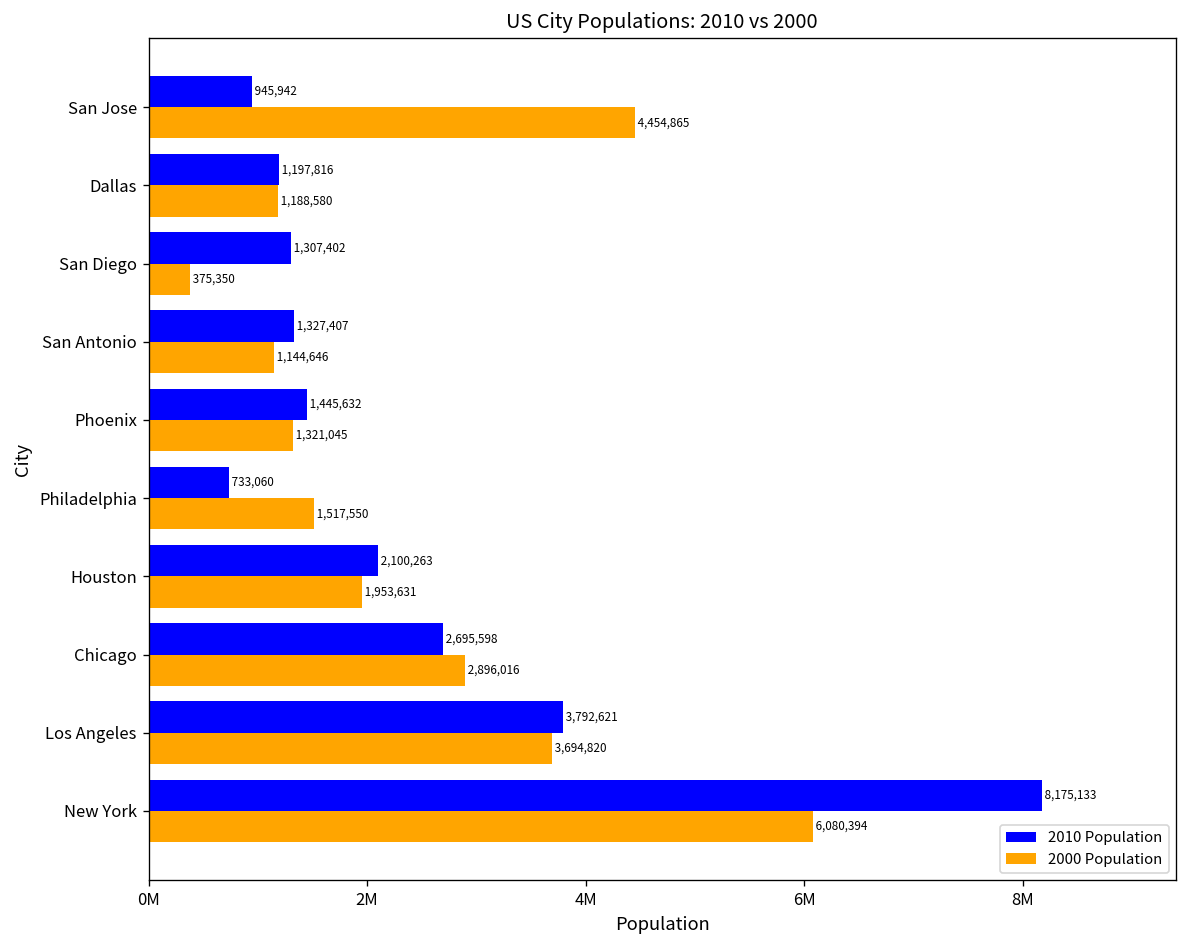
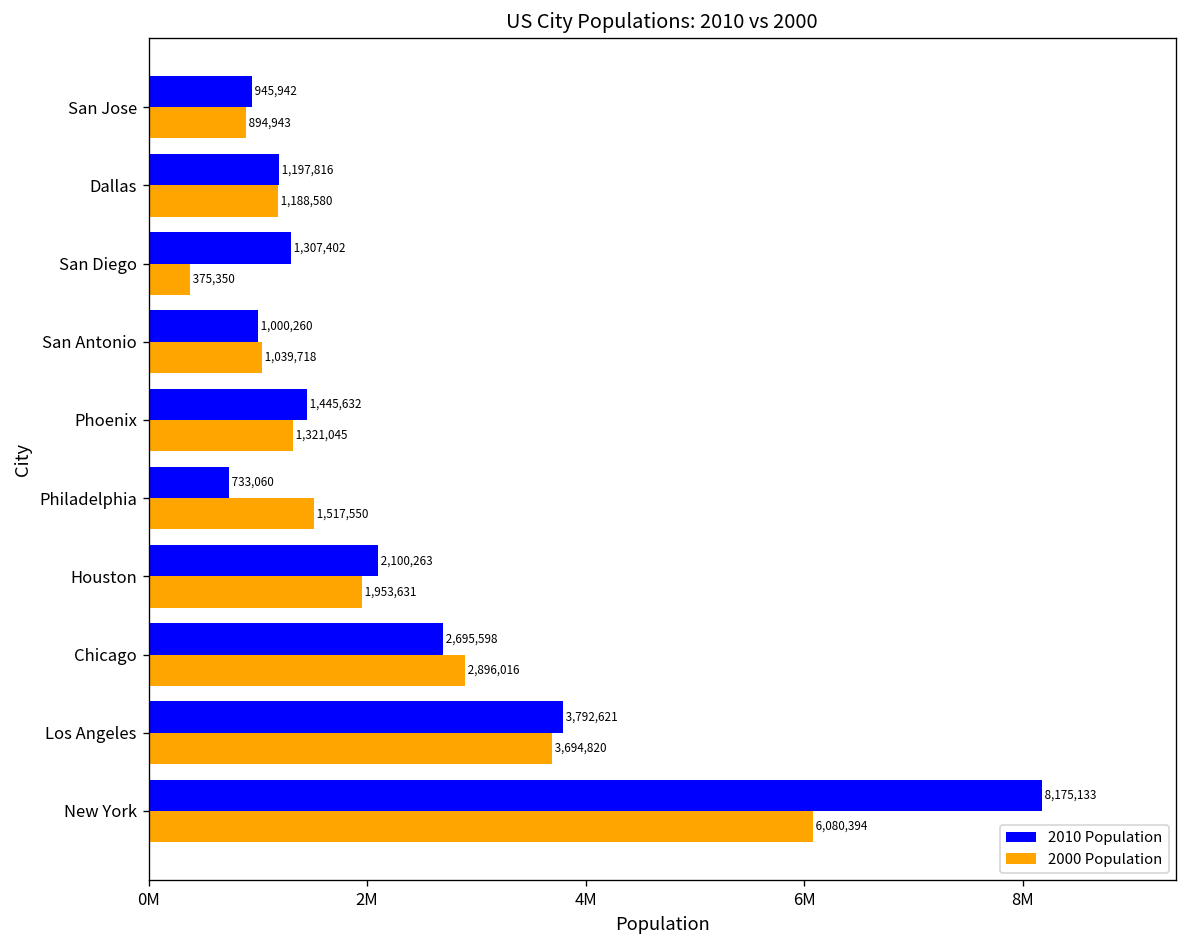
  {
    "2010 Population": {
      "San Jose": "945,942",
      "Dallas": "1,197,816",
      "San Diego": "1,307,402",
-     "San Antonio": "1,327,407",
+     "San Antonio": "1,000,260",
      "Phoenix": "1,445,632",
      "Philadelphia": "733,060",
      "Houston": "2,100,263",
      "Chicago": "2,695,598",
      "Los Angeles": "3,792,621",
      "New York": "8,175,133"
    },
    "2000 Population": {
-     "San Jose": "4,454,865",
+     "San Jose": "894,943",
      "Dallas": "1,188,580",
      "San Diego": "375,350",
-     "San Antonio": "1,144,646",
+     "San Antonio": "1,039,718",
      "Phoenix": "1,321,045",
      "Philadelphia": "1,517,550",
      "Houston": "1,953,631",
      "Chicago": "2,896,016",
      "Los Angeles": "3,694,820",
      "New York": "6,080,394"
    }
  }
